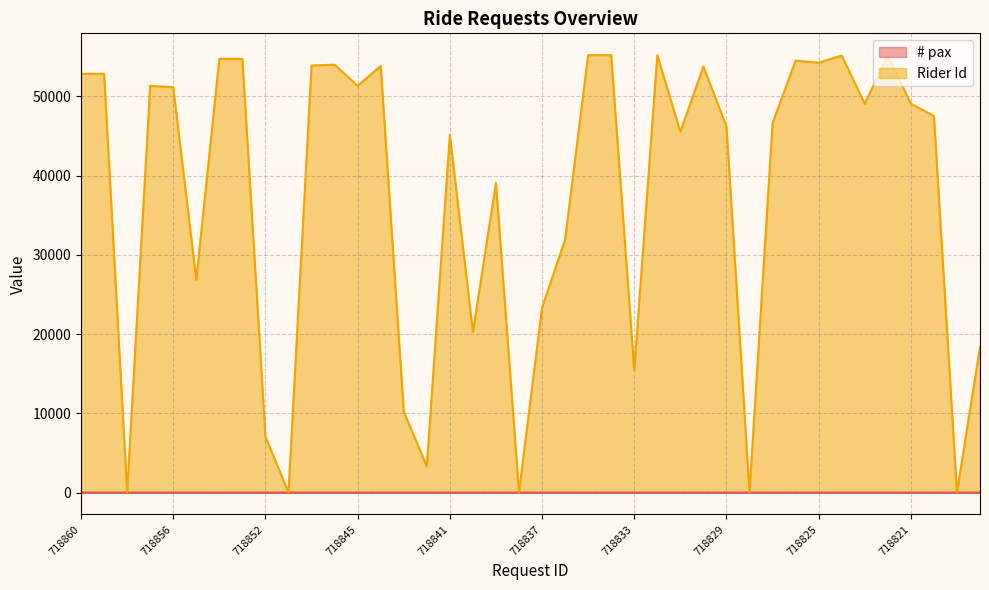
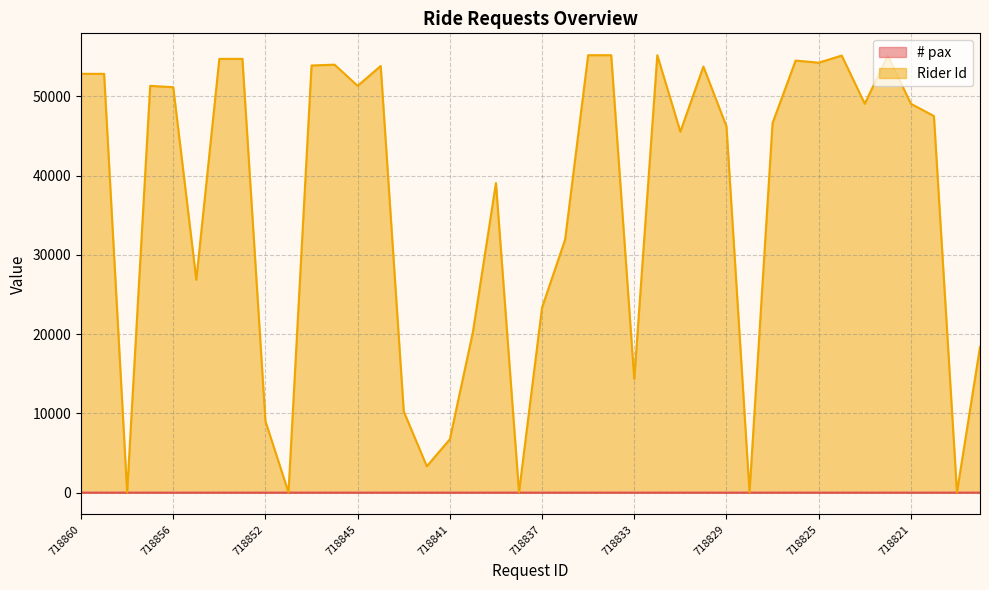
  {
    "# pax": {
      "718860": 0,
      "718856": 0,
      "718852": 0,
      "718845": 0,
      "718841": 0,
      "718837": 0,
      "718833": 0,
      "718829": 0,
      "718825": 0,
      "718821": 0
    },
    "Rider Id": {
      "718860": 53000,
      "718856": 51000,
-     "718852": 7000,
+     "718852": 9000,
      "718845": 51000,
-     "718841": 45000,
+     "718841": 7000,
      "718837": 23000,
-     "718833": 15000,
+     "718833": 14000,
      "718829": 46000,
      "718825": 54000,
      "718821": 49000
    }
  }
